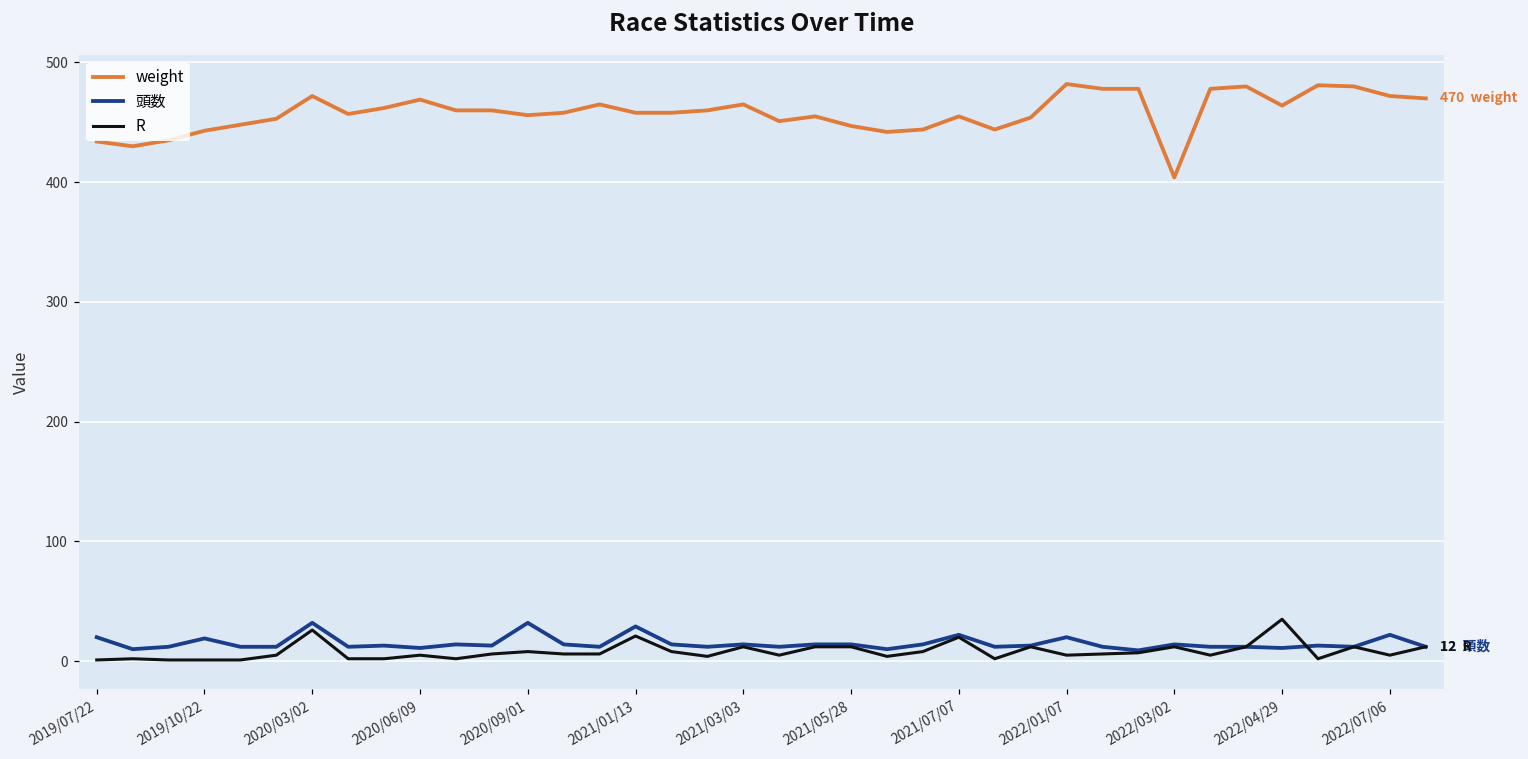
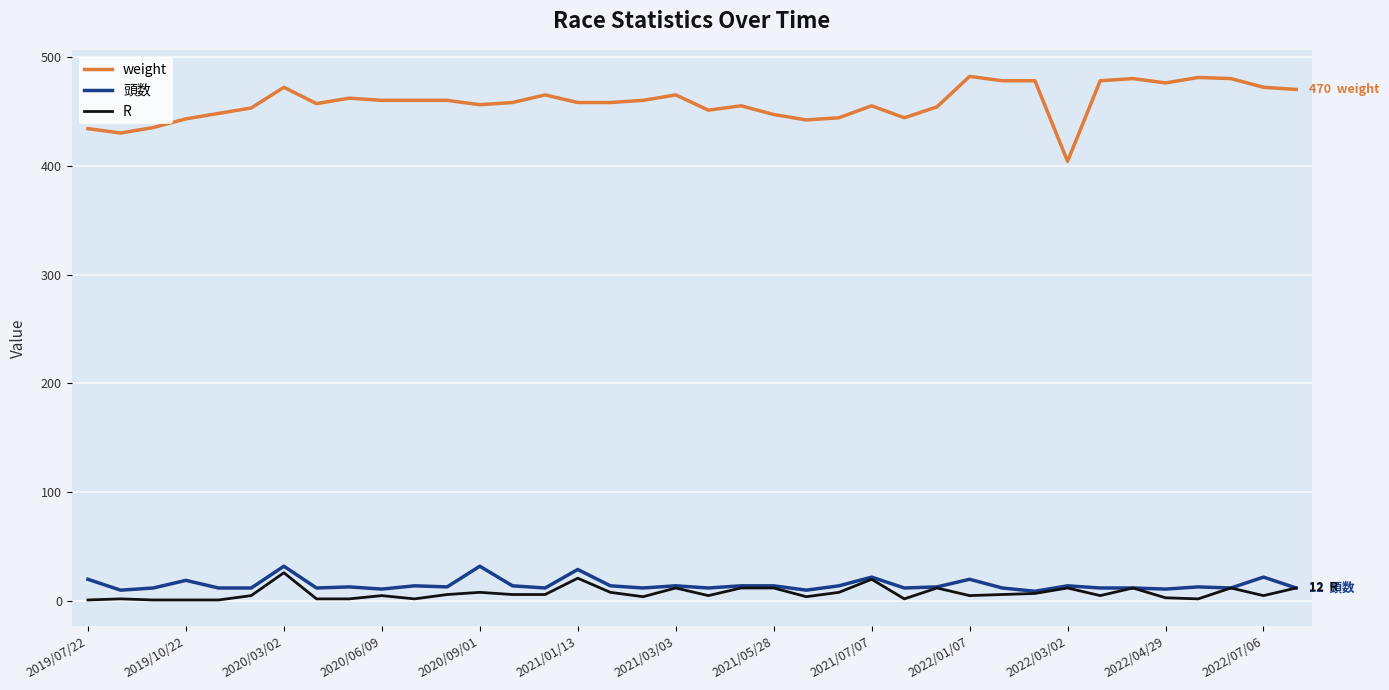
  {
    "weight": {
      "2019/07/22": 434,
      "2019/10/22": 443,
      "2020/03/02": 472,
-     "2020/06/09": 469,
+     "2020/06/09": 460,
      "2020/09/01": 456,
      "2021/01/13": 458,
      "2021/03/03": 465,
      "2021/05/28": 447,
      "2021/07/07": 455,
      "2022/01/07": 482,
      "2022/03/02": 404,
-     "2022/04/29": 464,
+     "2022/04/29": 476,
      "2022/07/06": 472
    },
    "頭数": {
      "2019/07/22": 20,
      "2019/10/22": 19,
      "2020/03/02": 32,
      "2020/06/09": 11,
      "2020/09/01": 32,
      "2021/01/13": 29,
      "2022/01/07": 20,
      "2022/04/29": 11,
      "2022/07/06": 22
    },
    "R": {
      "2019/07/22": 1,
      "2019/10/22": 1,
      "2020/03/02": 26,
      "2020/06/09": 5,
      "2020/09/01": 8,
      "2021/01/13": 21,
      "2022/01/07": 5,
-     "2022/04/29": 35,
+     "2022/04/29": 3,
      "2022/07/06": 5
    }
  }
